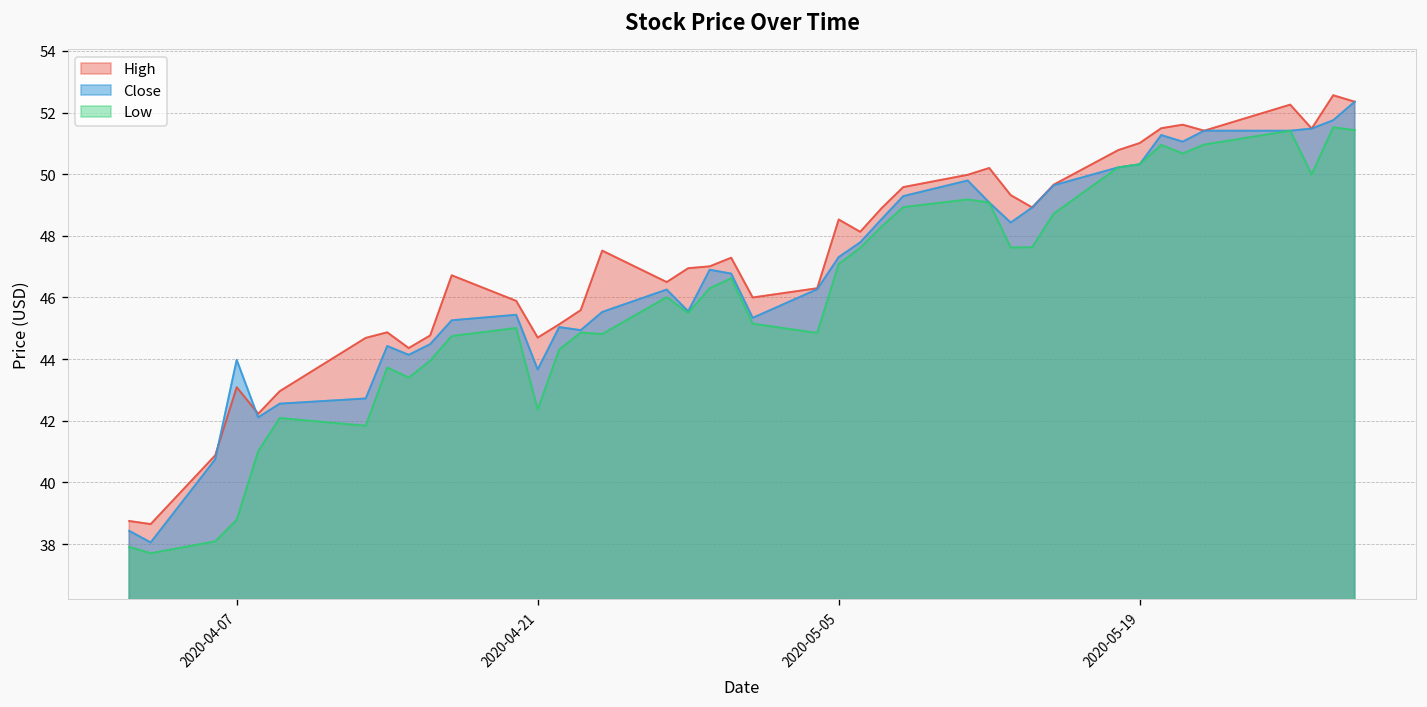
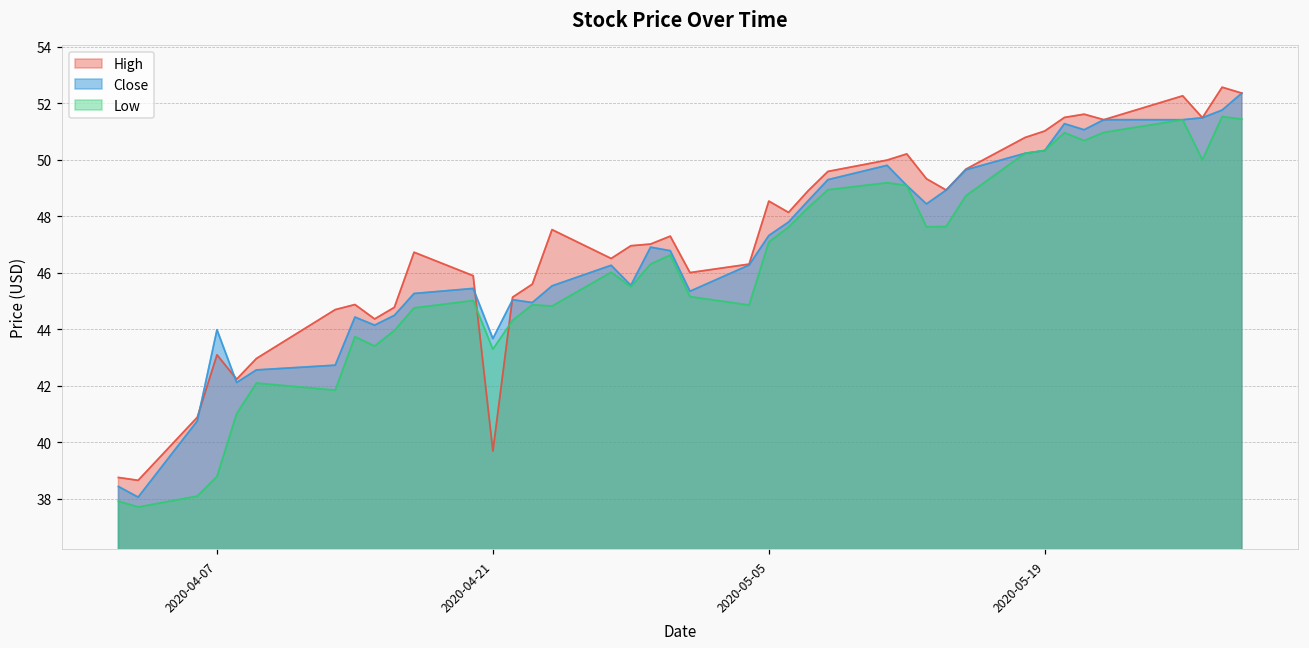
  {
    "High": {
      "2020-04-07": 43.1,
-     "2020-04-21": 44.7,
+     "2020-04-21": 39.7,
      "2020-05-05": 48.5,
      "2020-05-19": 51.0
    },
    "Close": {
      "2020-04-07": 44.0,
      "2020-04-21": 43.7,
      "2020-05-05": 47.3
    },
    "Low": {
      "2020-04-07": 38.8,
-     "2020-04-21": 42.4,
+     "2020-04-21": 43.3,
      "2020-05-05": 47.1
    }
  }
